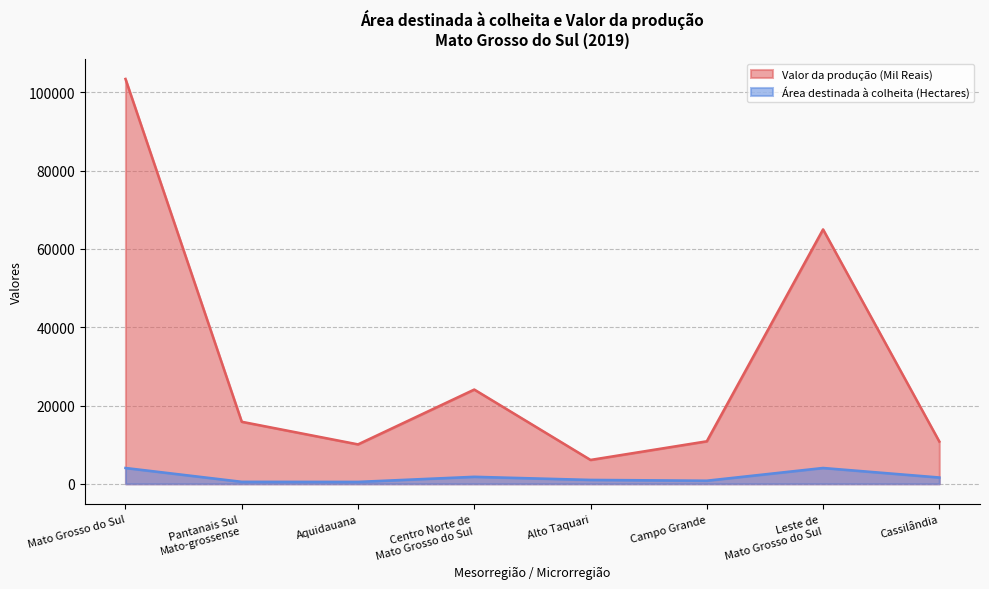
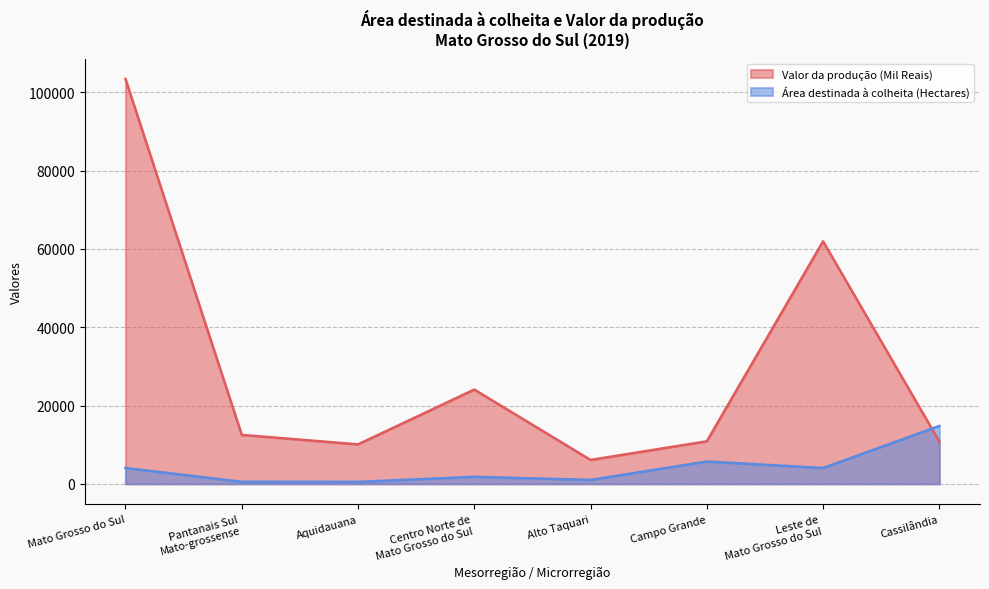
  {
    "Valor da produção (Mil Reais)": {
      "Mato Grosso do Sul": 103000,
-     "Pantanais Sul Mato-grossense": 16000,
+     "Pantanais Sul Mato-grossense": 12000,
      "Aquidauana": 10000,
      "Centro Norte de Mato Grosso do Sul": 24000,
      "Alto Taquari": 6000,
      "Campo Grande": 11000,
-     "Leste de Mato Grosso do Sul": 65000,
+     "Leste de Mato Grosso do Sul": 62000,
      "Cassilândia": 11000
    },
    "Área destinada à colheita (Hectares)": {
      "Mato Grosso do Sul": 4000,
      "Pantanais Sul Mato-grossense": 1000,
      "Aquidauana": 0,
      "Centro Norte de Mato Grosso do Sul": 2000,
      "Alto Taquari": 1000,
-     "Campo Grande": 1000,
+     "Campo Grande": 6000,
      "Leste de Mato Grosso do Sul": 4000,
-     "Cassilândia": 2000
+     "Cassilândia": 15000
    }
  }
